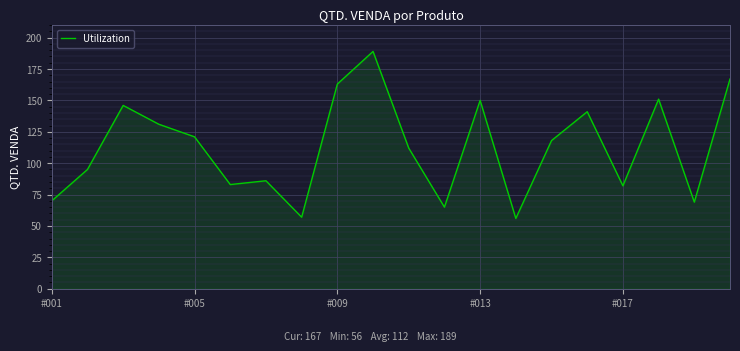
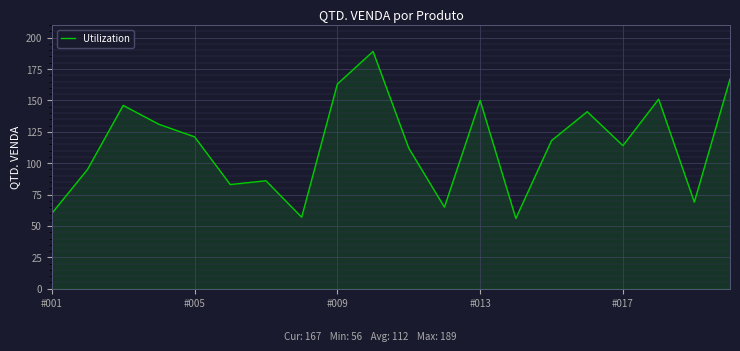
  {
-   "#001": 70,
+   "#001": 60,
    "#005": 121,
    "#009": 163,
    "#013": 150,
-   "#017": 82
+   "#017": 114
  }
